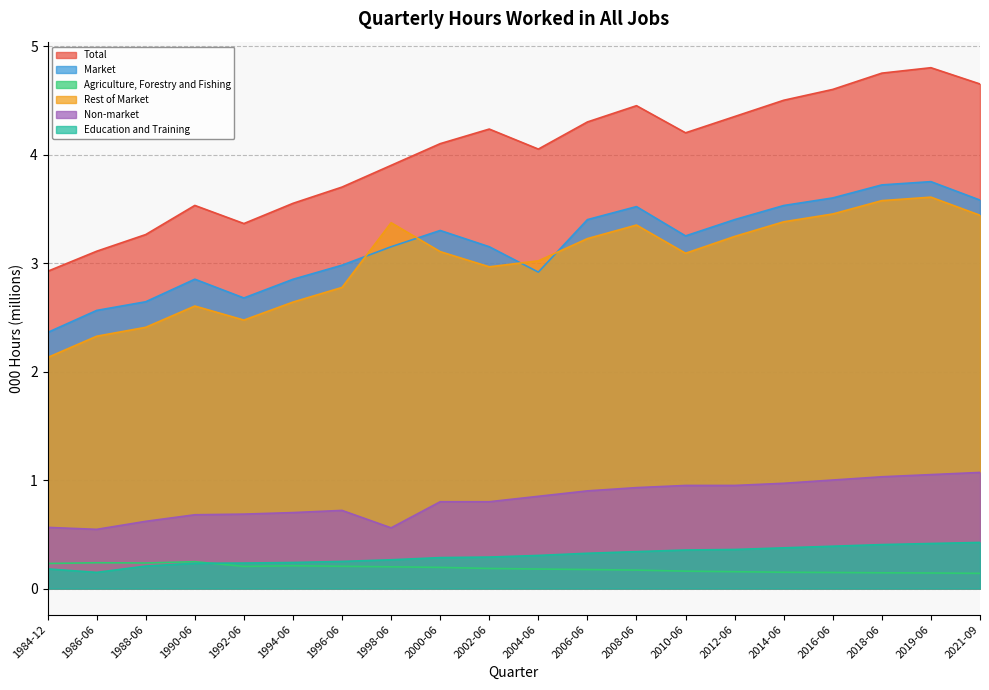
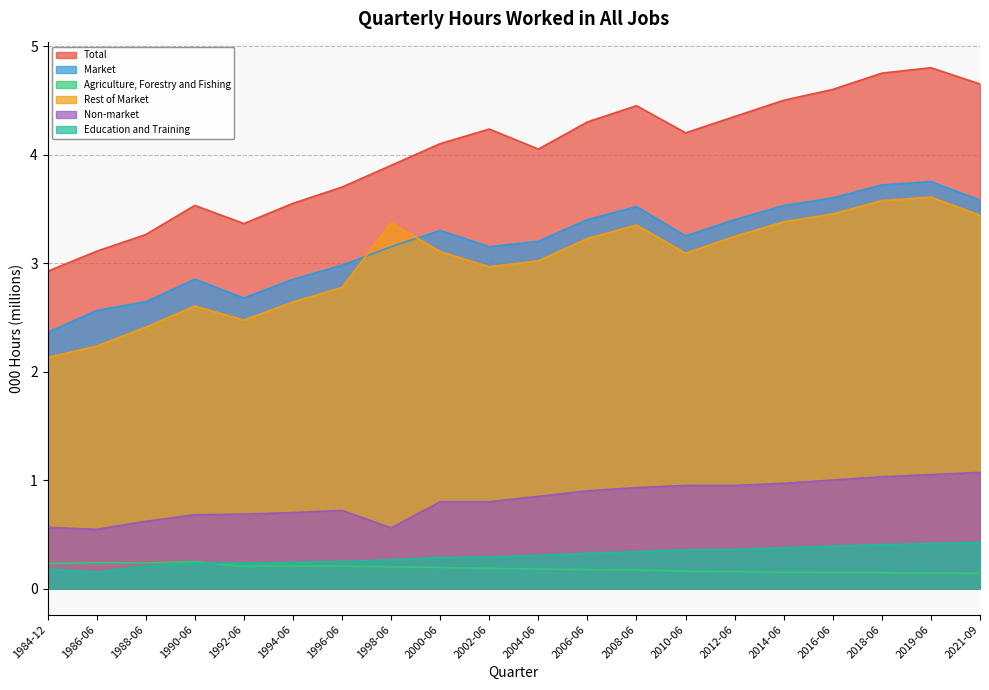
  {
    "Total": {
      "1984-12": 2.92,
      "1986-06": 3.11,
      "1988-06": 3.26,
      "1990-06": 3.53,
      "1992-06": 3.36,
      "1994-06": 3.55,
      "1996-06": 3.70,
      "1998-06": 3.90,
      "2000-06": 4.10,
      "2002-06": 4.23,
      "2004-06": 4.05,
      "2006-06": 4.30,
      "2008-06": 4.45,
      "2010-06": 4.20,
      "2012-06": 4.35,
      "2014-06": 4.50,
      "2016-06": 4.60,
      "2018-06": 4.75,
      "2019-06": 4.80,
      "2021-09": 4.65
    },
    "Market": {
      "1984-12": 2.36,
      "1986-06": 2.56,
      "1988-06": 2.64,
      "1990-06": 2.85,
      "1992-06": 2.68,
      "1994-06": 2.85,
      "1996-06": 2.98,
      "1998-06": 3.15,
      "2000-06": 3.30,
      "2002-06": 3.15,
-     "2004-06": 2.92,
+     "2004-06": 3.20,
      "2006-06": 3.40,
      "2008-06": 3.52,
      "2010-06": 3.25,
      "2012-06": 3.40,
      "2014-06": 3.53,
      "2016-06": 3.60,
      "2018-06": 3.72,
      "2019-06": 3.75,
      "2021-09": 3.58
    },
    "Rest of Market": {
      "1984-12": 2.13,
-     "1986-06": 2.33,
+     "1986-06": 2.23,
      "1988-06": 2.41,
      "1990-06": 2.60,
      "1992-06": 2.47,
      "1994-06": 2.64,
      "1996-06": 2.78,
      "1998-06": 3.37,
      "2000-06": 3.11,
      "2002-06": 2.97,
      "2004-06": 3.02,
      "2006-06": 3.23,
      "2008-06": 3.35,
      "2010-06": 3.09,
      "2012-06": 3.25,
      "2014-06": 3.38,
      "2016-06": 3.45,
      "2018-06": 3.58,
      "2019-06": 3.61,
      "2021-09": 3.44
    },
    "Non-market": {
      "1984-12": 0.56,
      "1986-06": 0.55,
      "1988-06": 0.62,
      "1990-06": 0.68,
      "1992-06": 0.69,
      "1994-06": 0.70,
      "1996-06": 0.72,
      "1998-06": 0.56,
      "2000-06": 0.80,
      "2002-06": 0.80,
      "2004-06": 0.85,
      "2006-06": 0.90,
      "2008-06": 0.93,
      "2010-06": 0.95,
      "2012-06": 0.95,
      "2014-06": 0.97,
      "2016-06": 1.00,
      "2018-06": 1.03,
      "2019-06": 1.05,
      "2021-09": 1.07
    }
  }
